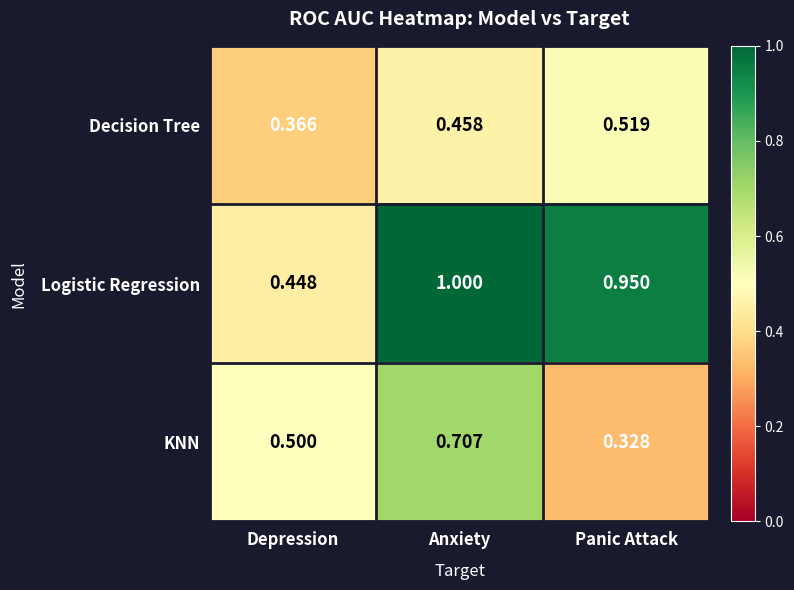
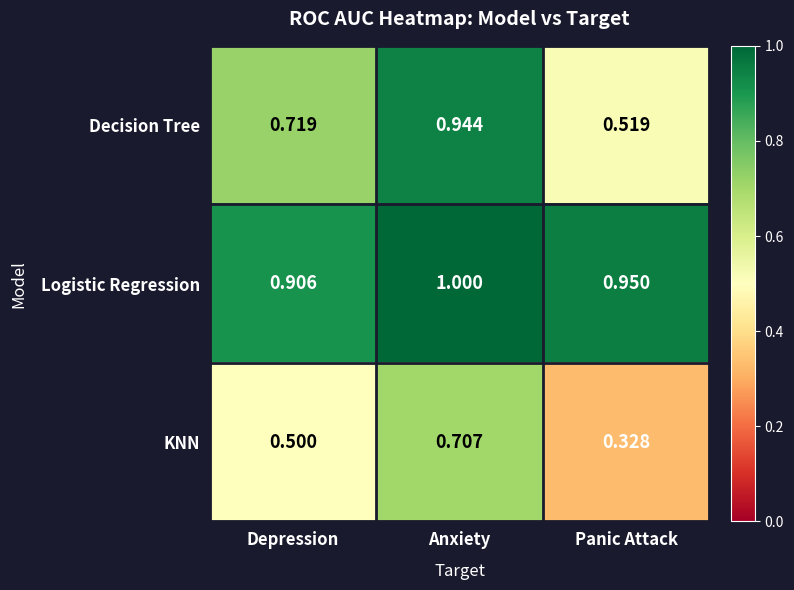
  {
    "Decision Tree": {
-     "Depression": 0.366,
-     "Anxiety": 0.458,
+     "Depression": 0.719,
+     "Anxiety": 0.944,
      "Panic Attack": 0.519
    },
    "Logistic Regression": {
-     "Depression": 0.448,
+     "Depression": 0.906,
      "Anxiety": 1.000,
      "Panic Attack": 0.950
    },
    "KNN": {
      "Depression": 0.500,
      "Anxiety": 0.707,
      "Panic Attack": 0.328
    }
  }
